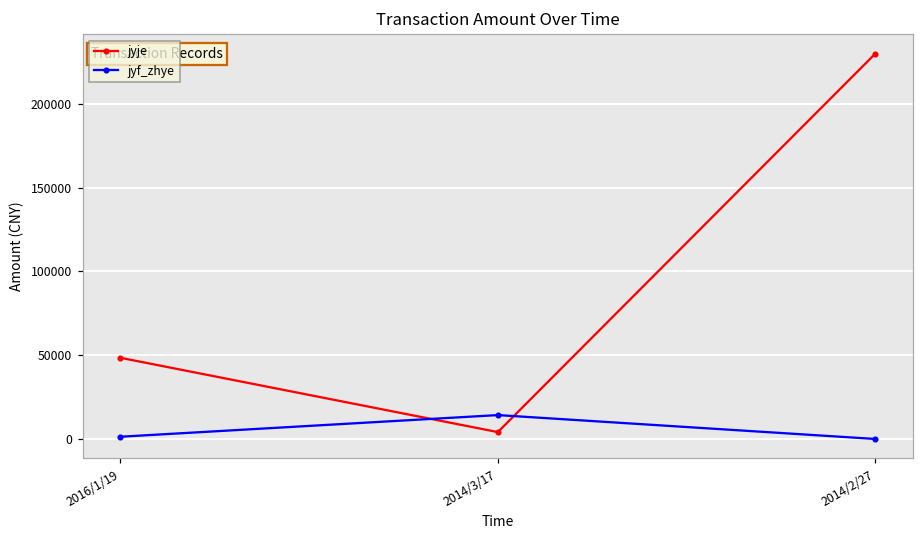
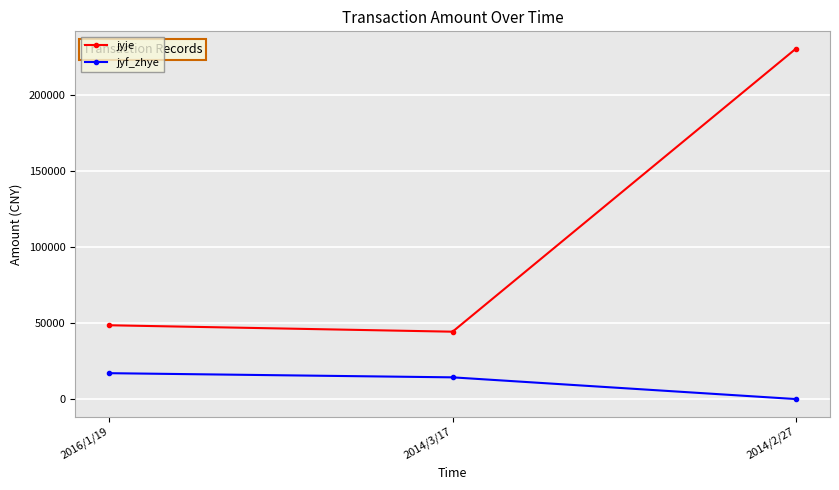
  {
    "jyje": {
      "2016/1/19": 48000,
-     "2014/3/17": 4000,
+     "2014/3/17": 44000,
      "2014/2/27": 230000
    },
    "jyf_zhye": {
-     "2016/1/19": 1000,
+     "2016/1/19": 17000,
      "2014/3/17": 14000,
      "2014/2/27": 0
    }
  }
